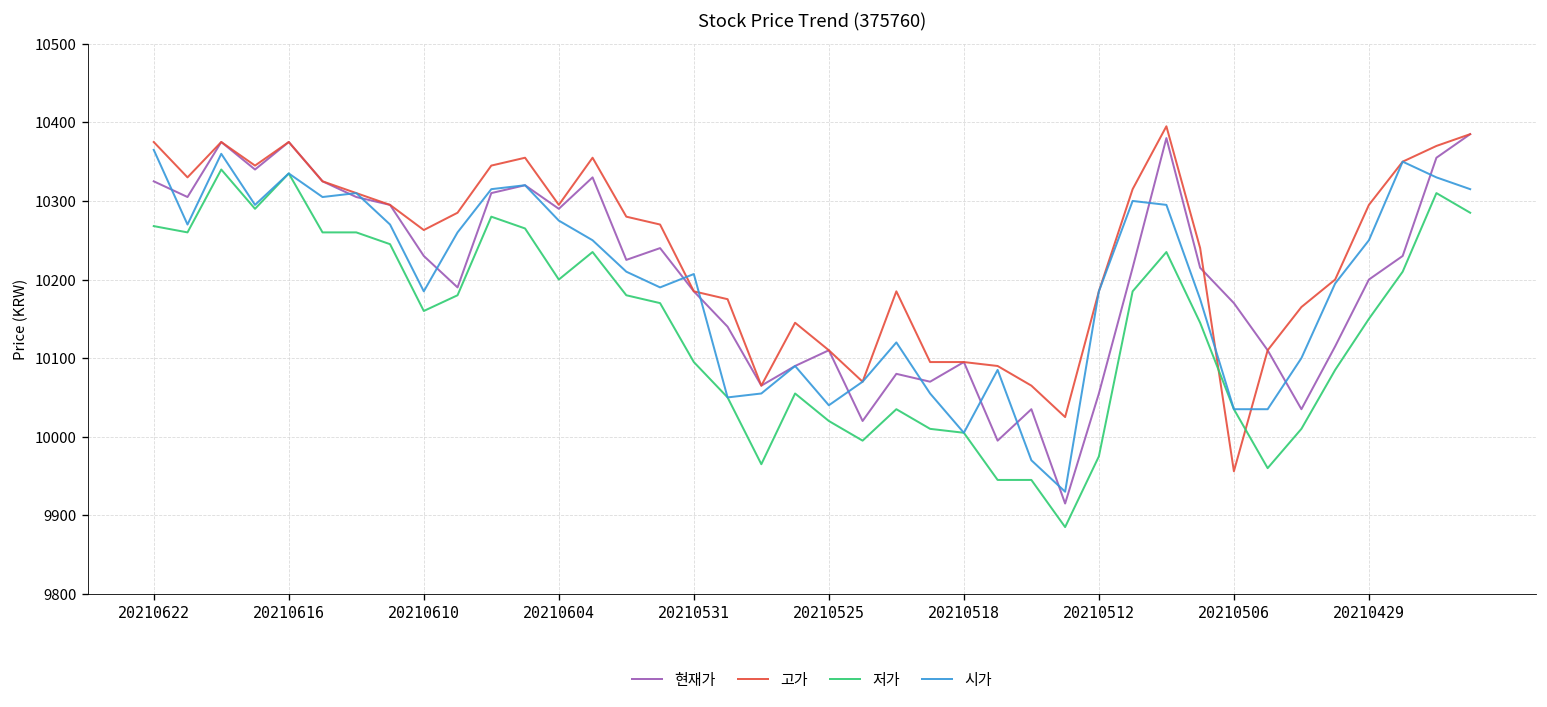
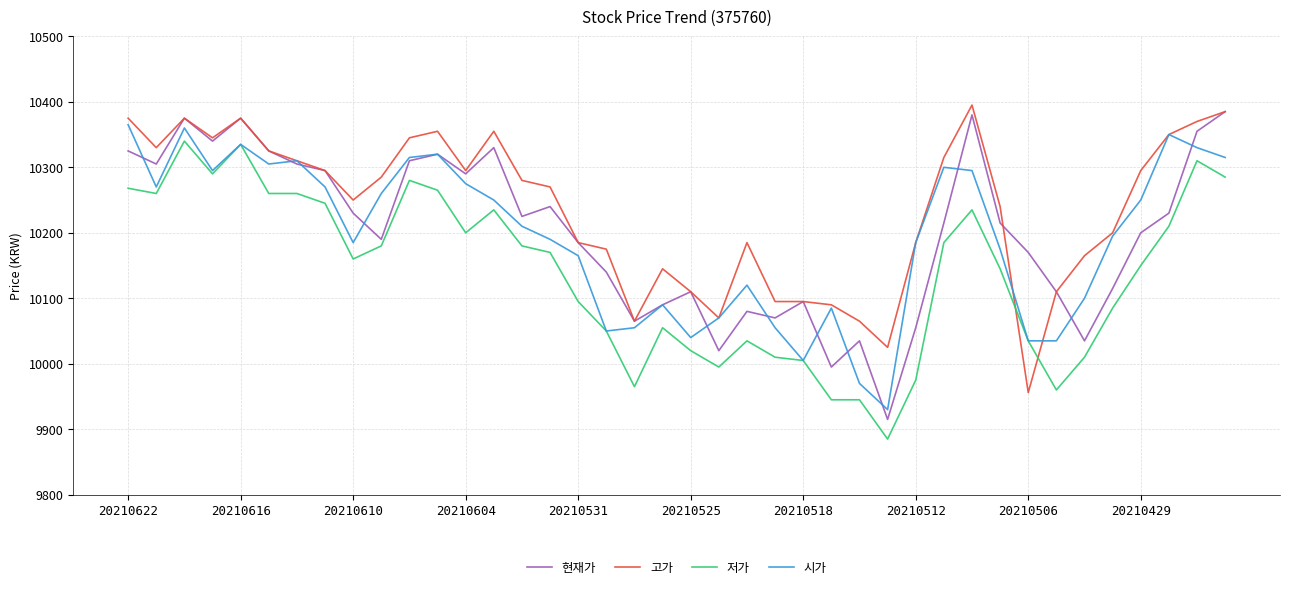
  {
    "현재가": {
      "20210622": 10330,
      "20210610": 10230,
      "20210604": 10290,
      "20210512": 10060,
      "20210506": 10170,
      "20210429": 10200
    },
    "고가": {
      "20210622": 10380,
-     "20210610": 10260,
+     "20210610": 10250,
      "20210604": 10300,
      "20210506": 9960,
      "20210429": 10300
    },
    "저가": {
      "20210622": 10270,
      "20210610": 10160,
      "20210604": 10200,
      "20210531": 10100,
      "20210525": 10020,
      "20210512": 9980,
      "20210429": 10150
    },
    "시가": {
      "20210622": 10370,
      "20210610": 10190,
      "20210604": 10280,
-     "20210531": 10210,
+     "20210531": 10170,
      "20210525": 10040,
      "20210429": 10250
    }
  }
